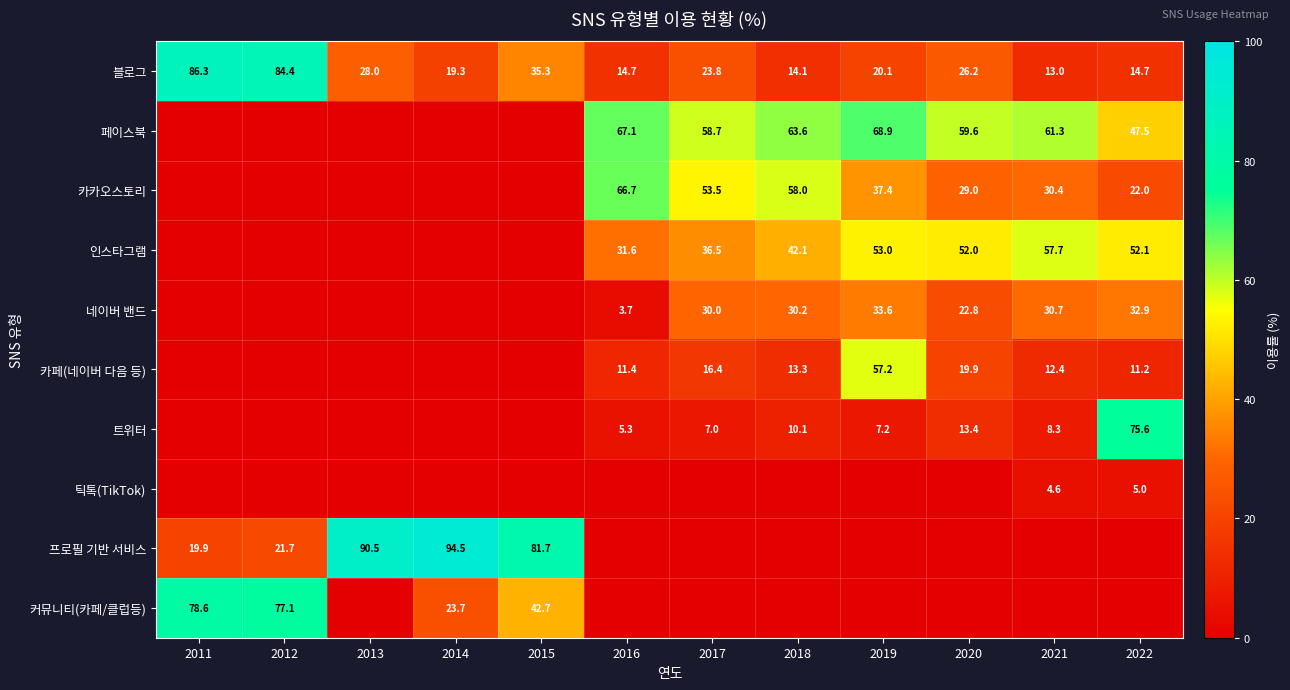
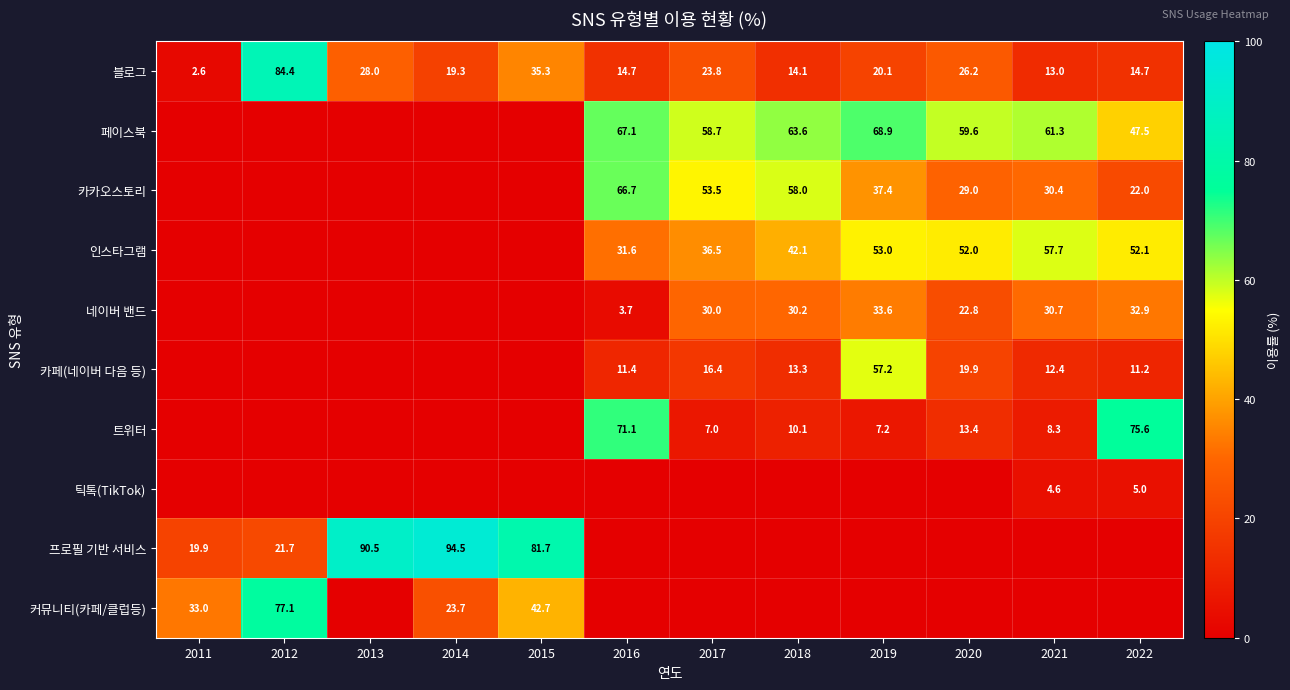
  {
    "블로그": {
-     "2011": 86.3,
+     "2011": 2.6,
      "2012": 84.4,
      "2013": 28.0,
      "2014": 19.3,
      "2015": 35.3,
      "2016": 14.7,
      "2017": 23.8,
      "2018": 14.1,
      "2019": 20.1,
      "2020": 26.2,
      "2021": 13.0,
      "2022": 14.7
    },
    "페이스북": {
      "2016": 67.1,
      "2017": 58.7,
      "2018": 63.6,
      "2019": 68.9,
      "2020": 59.6,
      "2021": 61.3,
      "2022": 47.5
    },
    "카카오스토리": {
      "2016": 66.7,
      "2017": 53.5,
      "2018": 58.0,
      "2019": 37.4,
      "2020": 29.0,
      "2021": 30.4,
      "2022": 22.0
    },
    "인스타그램": {
      "2016": 31.6,
      "2017": 36.5,
      "2018": 42.1,
      "2019": 53.0,
      "2020": 52.0,
      "2021": 57.7,
      "2022": 52.1
    },
    "네이버 밴드": {
      "2016": 3.7,
      "2017": 30.0,
      "2018": 30.2,
      "2019": 33.6,
      "2020": 22.8,
      "2021": 30.7,
      "2022": 32.9
    },
    "카페(네이버 다음 등)": {
      "2016": 11.4,
      "2017": 16.4,
      "2018": 13.3,
      "2019": 57.2,
      "2020": 19.9,
      "2021": 12.4,
      "2022": 11.2
    },
    "트위터": {
-     "2016": 5.3,
+     "2016": 71.1,
      "2017": 7.0,
      "2018": 10.1,
      "2019": 7.2,
      "2020": 13.4,
      "2021": 8.3,
      "2022": 75.6
    },
    "틱톡(TikTok)": {
      "2021": 4.6,
      "2022": 5.0
    },
    "프로필 기반 서비스": {
      "2011": 19.9,
      "2012": 21.7,
      "2013": 90.5,
      "2014": 94.5,
      "2015": 81.7
    },
    "커뮤니티(카페/클럽등)": {
-     "2011": 78.6,
+     "2011": 33.0,
      "2012": 77.1,
      "2014": 23.7,
      "2015": 42.7
    }
  }
